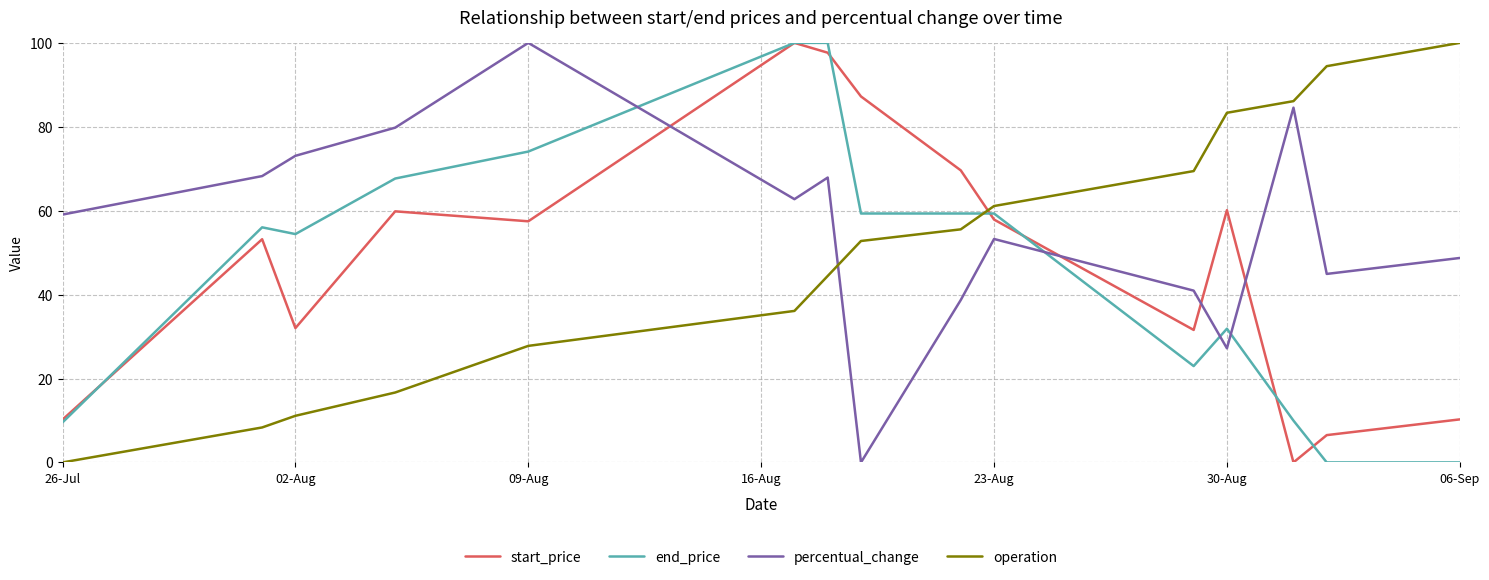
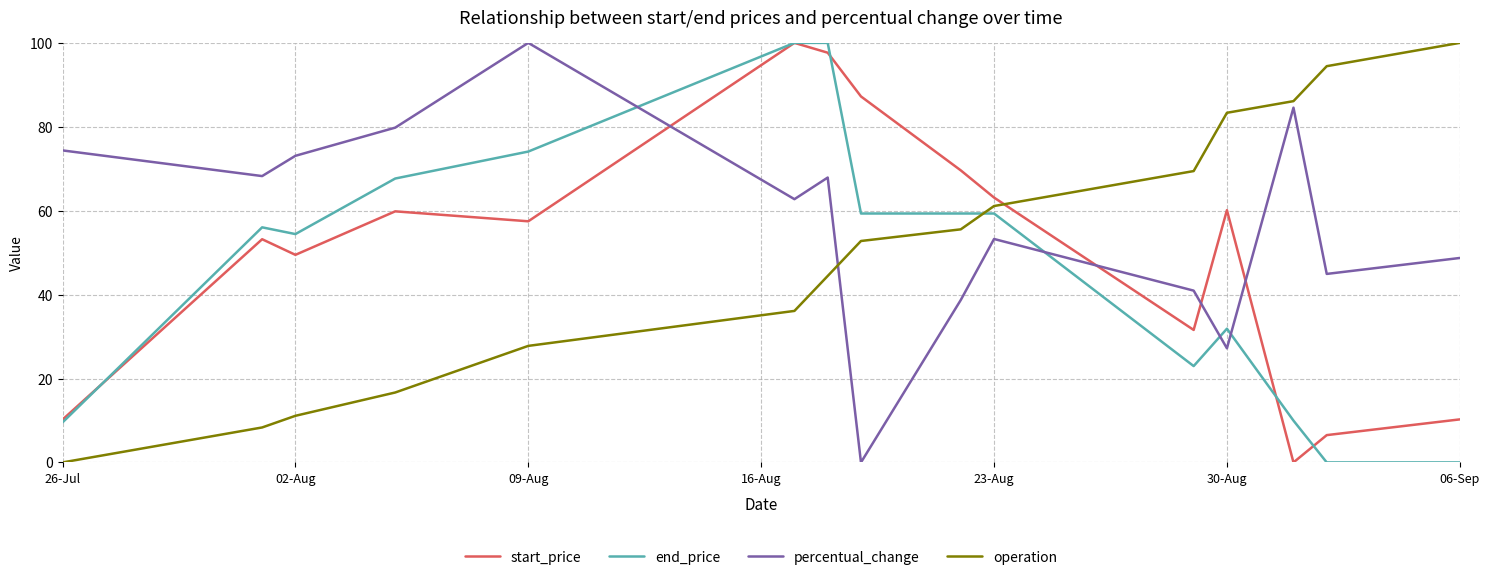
  {
    "start_price": {
      "26-Jul": 10,
-     "02-Aug": 32,
+     "02-Aug": 49,
      "09-Aug": 57,
-     "23-Aug": 58,
+     "23-Aug": 63,
      "30-Aug": 60,
      "06-Sep": 10
    },
    "end_price": {
      "26-Jul": 10,
      "02-Aug": 54,
      "09-Aug": 74,
      "23-Aug": 59,
      "30-Aug": 32,
      "06-Sep": 0
    },
    "percentual_change": {
-     "26-Jul": 59,
+     "26-Jul": 74,
      "02-Aug": 73,
      "09-Aug": 100,
      "23-Aug": 53,
      "30-Aug": 27,
      "06-Sep": 49
    },
    "operation": {
      "26-Jul": 0,
      "02-Aug": 11,
      "09-Aug": 28,
      "23-Aug": 61,
      "30-Aug": 83,
      "06-Sep": 100
    }
  }
